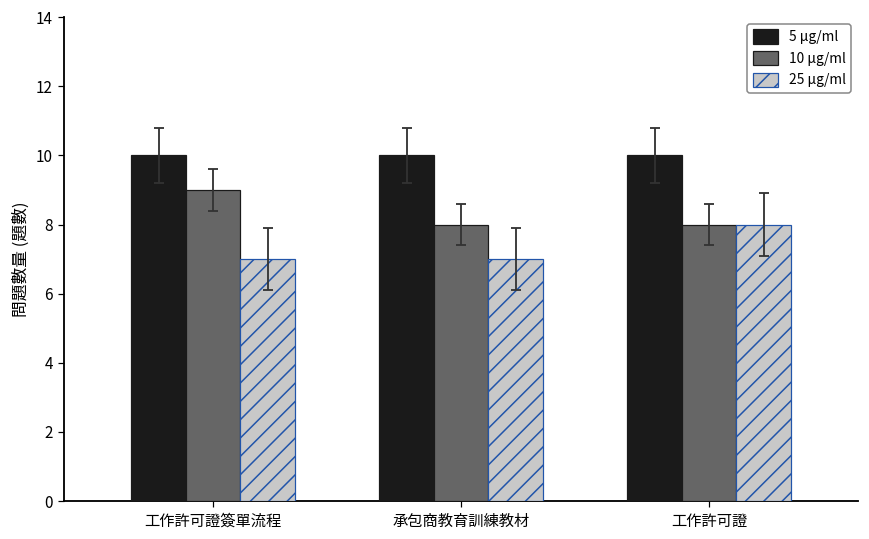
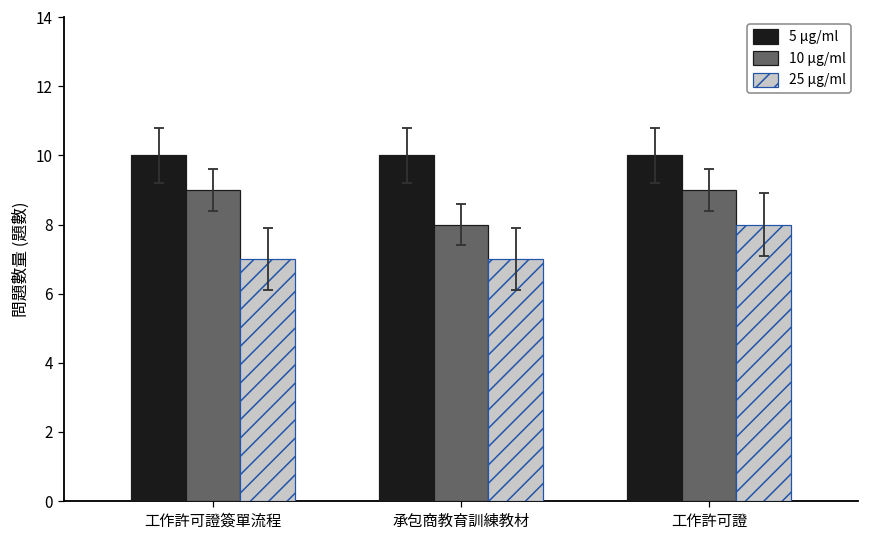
  {
    "5 μg/ml": {
      "工作許可證簽單流程": 10,
      "承包商教育訓練教材": 10,
      "工作許可證": 10
    },
    "10 μg/ml": {
      "工作許可證簽單流程": 9,
      "承包商教育訓練教材": 8,
-     "工作許可證": 8
+     "工作許可證": 9
    },
    "25 μg/ml": {
      "工作許可證簽單流程": 7,
      "承包商教育訓練教材": 7,
      "工作許可證": 8
    }
  }
